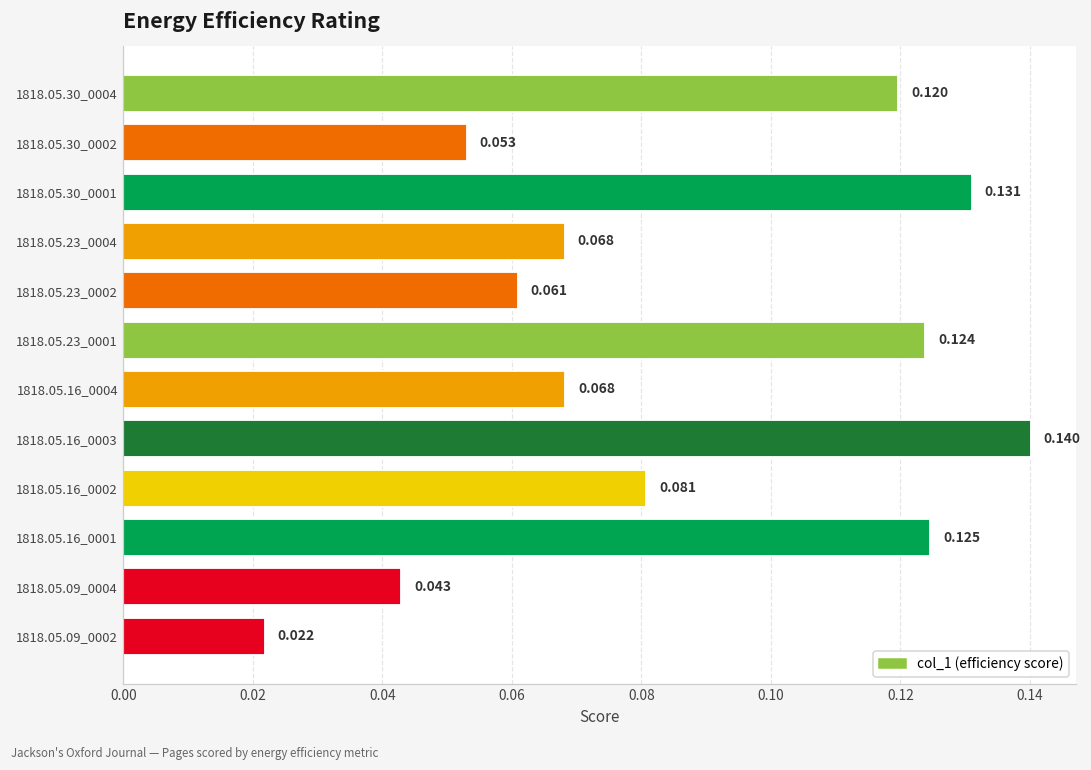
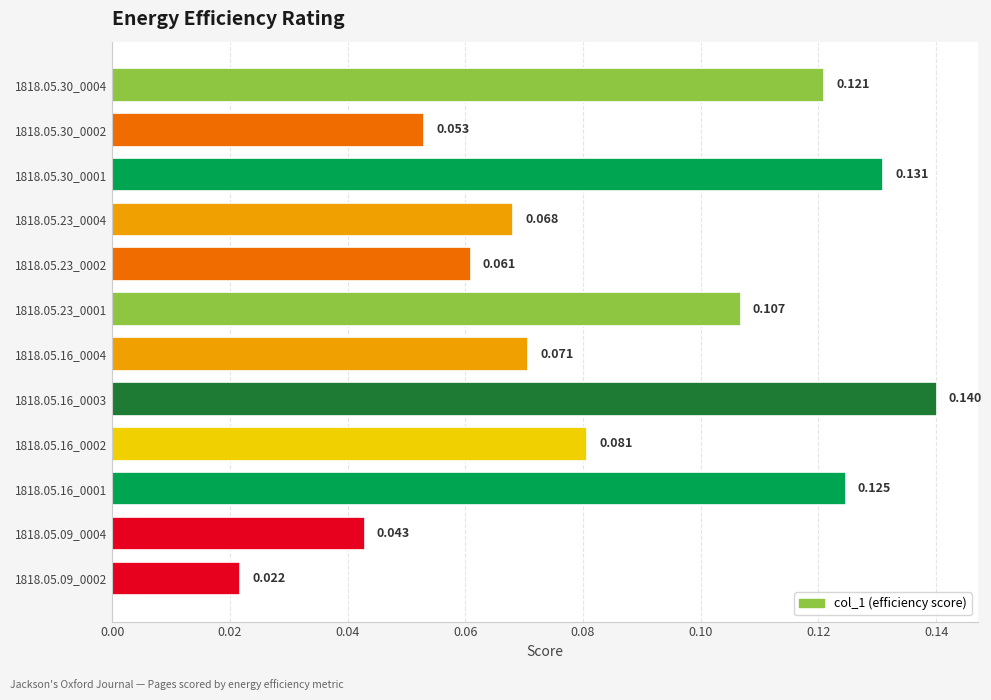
  {
-   "1818.05.30_0004": 0.120,
+   "1818.05.30_0004": 0.121,
    "1818.05.30_0002": 0.053,
    "1818.05.30_0001": 0.131,
    "1818.05.23_0004": 0.068,
    "1818.05.23_0002": 0.061,
-   "1818.05.23_0001": 0.124,
-   "1818.05.16_0004": 0.068,
+   "1818.05.23_0001": 0.107,
+   "1818.05.16_0004": 0.071,
    "1818.05.16_0003": 0.140,
    "1818.05.16_0002": 0.081,
    "1818.05.16_0001": 0.125,
    "1818.05.09_0004": 0.043,
    "1818.05.09_0002": 0.022
  }
